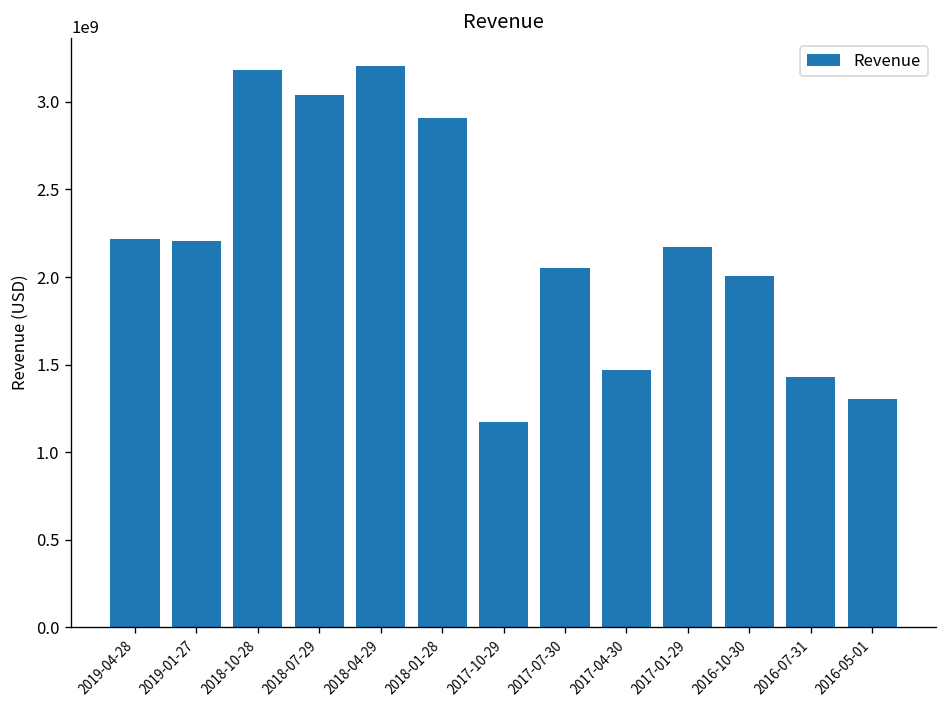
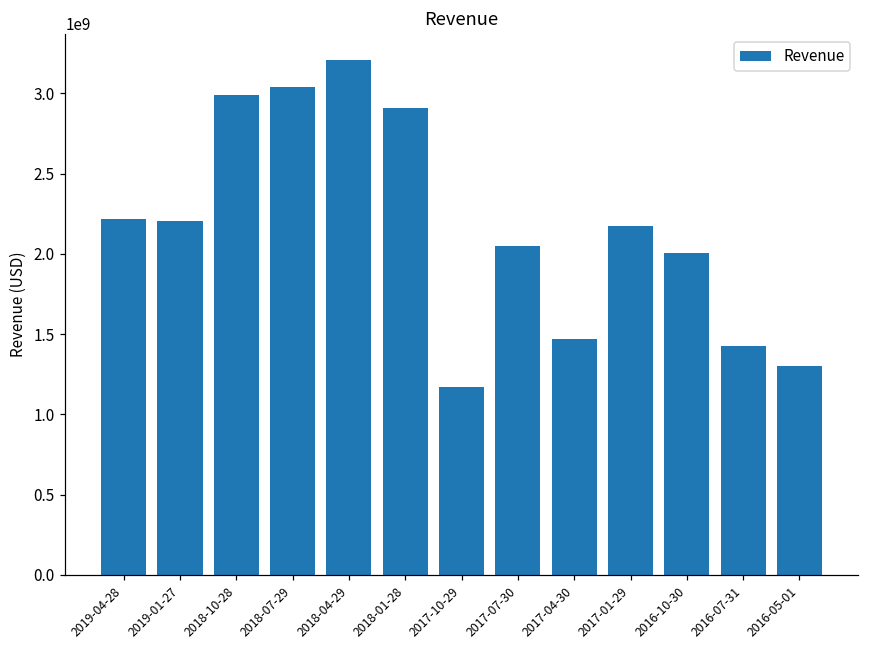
  {
    "2019-04-28": 2220000000,
    "2019-01-27": 2210000000,
-   "2018-10-28": 3180000000,
+   "2018-10-28": 2990000000,
    "2018-07-29": 3040000000,
    "2018-04-29": 3210000000,
    "2018-01-28": 2910000000,
    "2017-10-29": 1170000000,
    "2017-07-30": 2050000000,
    "2017-04-30": 1470000000,
    "2017-01-29": 2170000000,
    "2016-10-30": 2000000000,
    "2016-07-31": 1430000000,
    "2016-05-01": 1310000000
  }
